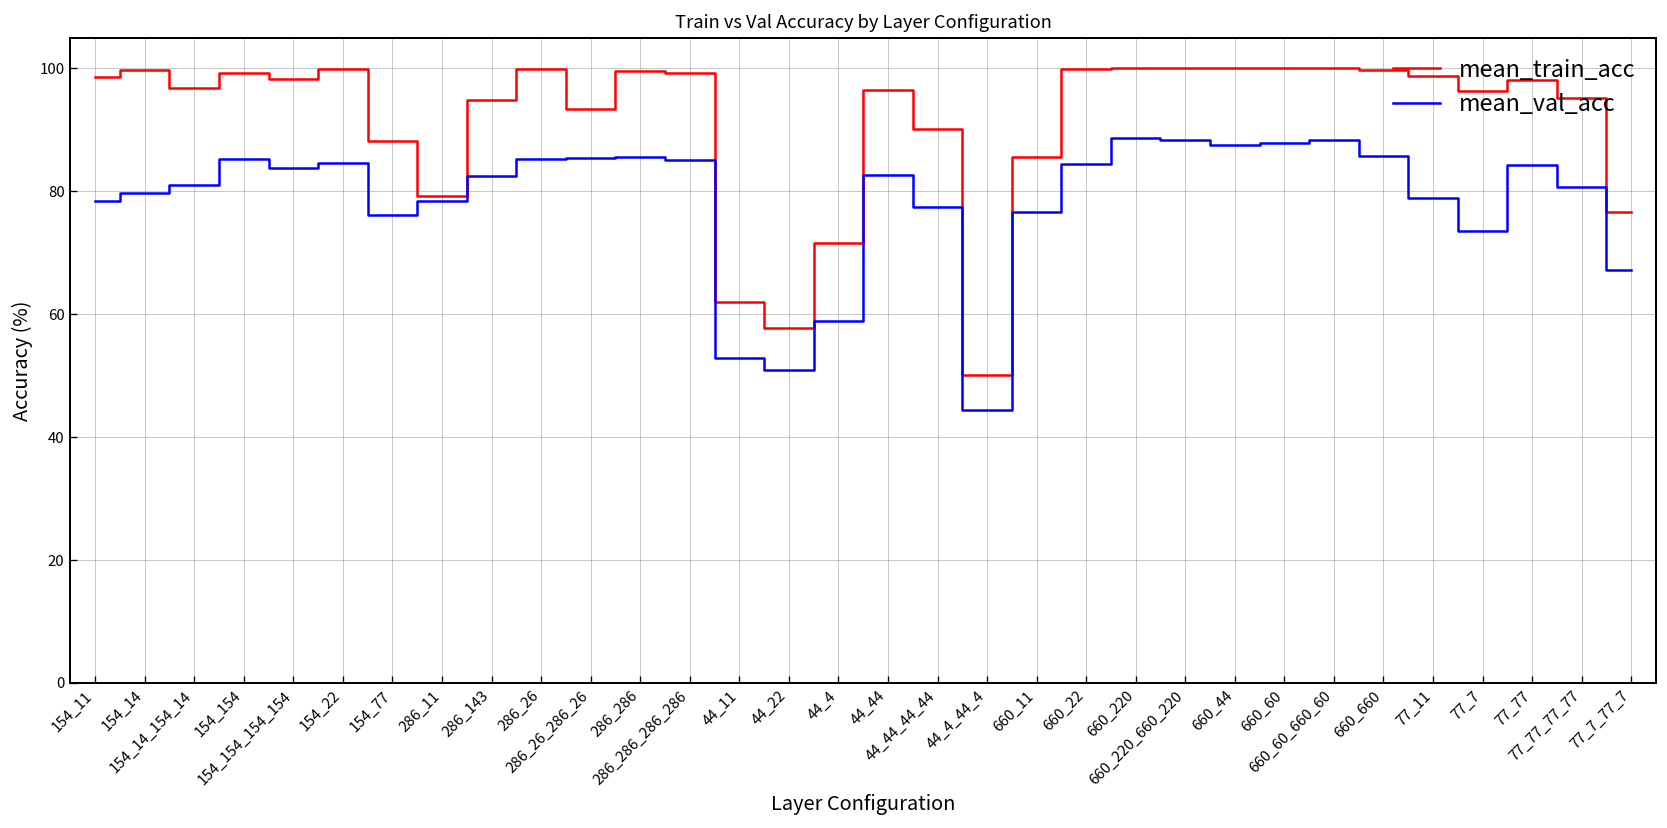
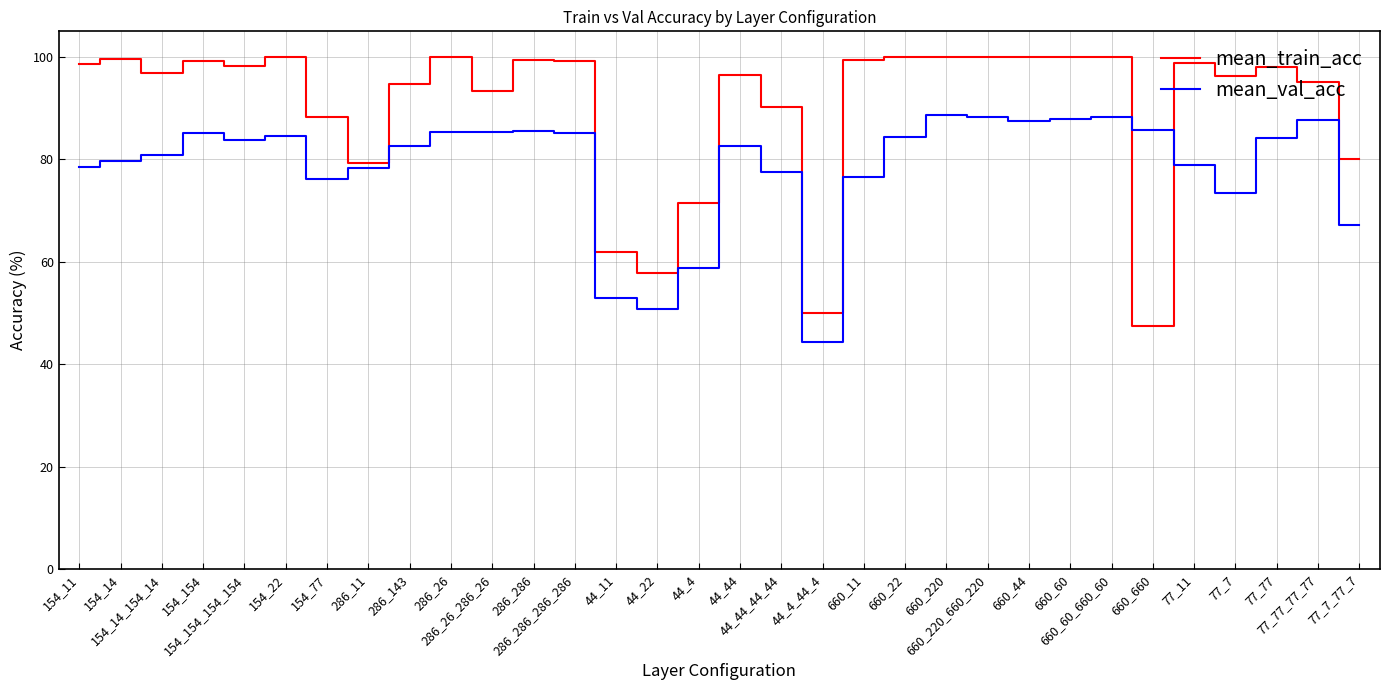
  {
    "mean_train_acc": {
      "154_11": 99,
      "154_14": 100,
      "154_14_154_14": 97,
      "154_154": 99,
      "154_154_154_154": 98,
      "154_22": 100,
      "154_77": 88,
      "286_11": 79,
      "286_143": 95,
      "286_26": 100,
      "286_26_286_26": 93,
      "286_286": 99,
      "286_286_286_286": 99,
      "44_11": 62,
      "44_22": 58,
      "44_4": 72,
      "44_44": 97,
      "44_44_44_44": 90,
      "44_4_44_4": 50,
-     "660_11": 86,
+     "660_11": 99,
      "660_22": 100,
      "660_220": 100,
      "660_220_660_220": 100,
      "660_44": 100,
      "660_60": 100,
      "660_60_660_60": 100,
-     "660_660": 100,
+     "660_660": 47,
      "77_11": 99,
      "77_7": 96,
      "77_77": 98,
      "77_77_77_77": 95,
-     "77_7_77_7": 77
+     "77_7_77_7": 80
    },
    "mean_val_acc": {
      "154_11": 78,
      "154_14": 80,
      "154_14_154_14": 81,
      "154_154": 85,
      "154_154_154_154": 84,
      "154_22": 85,
      "154_77": 76,
      "286_11": 78,
      "286_143": 83,
      "286_26": 85,
      "286_26_286_26": 85,
      "286_286": 86,
      "286_286_286_286": 85,
      "44_11": 53,
      "44_22": 51,
      "44_4": 59,
      "44_44": 83,
      "44_44_44_44": 78,
      "44_4_44_4": 44,
      "660_11": 77,
      "660_22": 84,
      "660_220": 89,
      "660_220_660_220": 88,
      "660_44": 88,
      "660_60": 88,
      "660_60_660_60": 88,
      "660_660": 86,
      "77_11": 79,
      "77_7": 74,
      "77_77": 84,
-     "77_77_77_77": 81,
+     "77_77_77_77": 88,
      "77_7_77_7": 67
    }
  }
